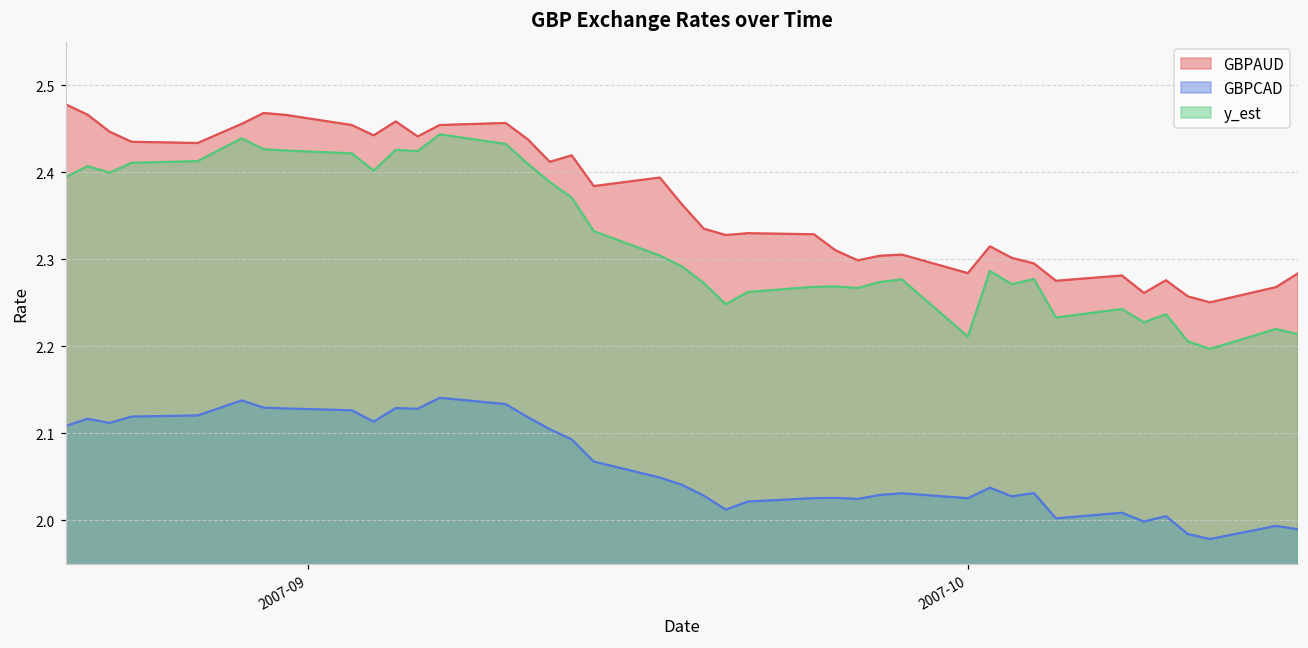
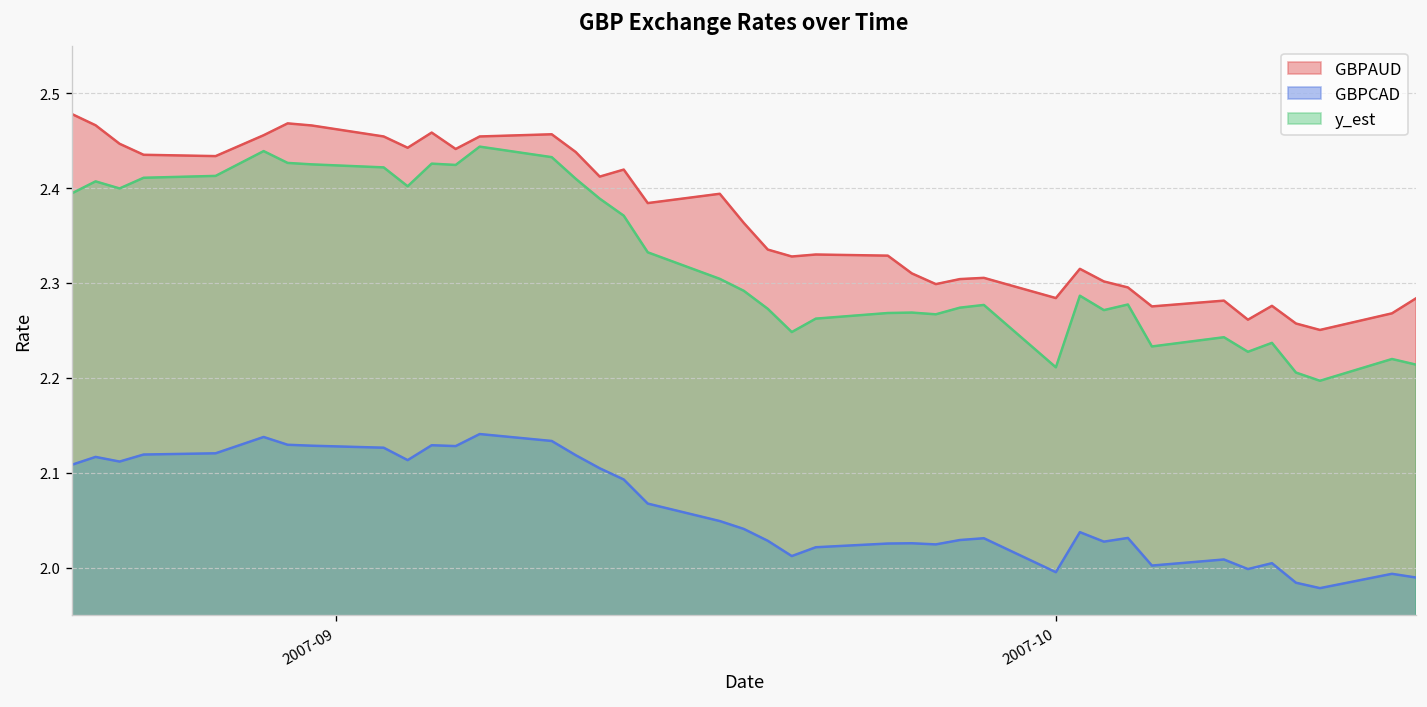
  {
    "GBPAUD": {
      "2007-10": 2.28
    },
    "GBPCAD": {
-     "2007-10": 2.03
+     "2007-10": 2.00
    },
    "y_est": {
      "2007-10": 2.21
    }
  }
